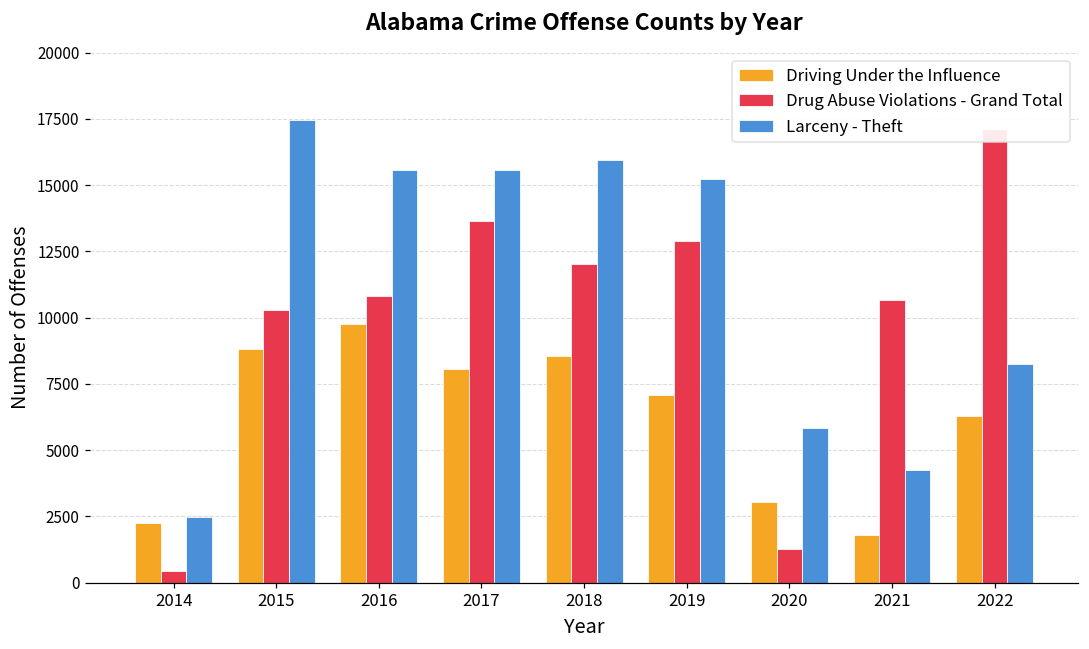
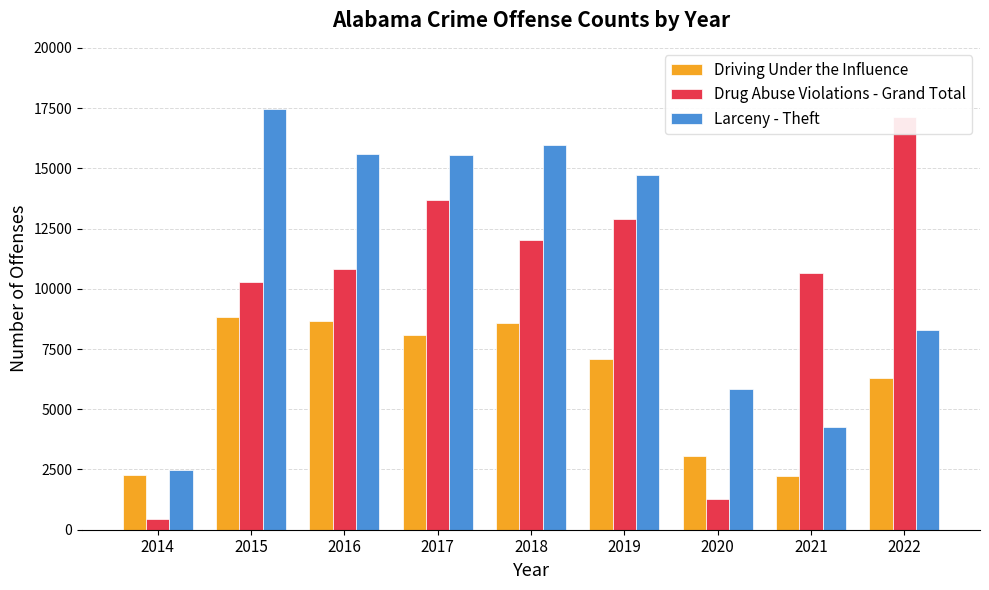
  {
    "Driving Under the Influence": {
      "2014": 2300,
      "2015": 8800,
-     "2016": 9800,
+     "2016": 8700,
      "2017": 8100,
      "2018": 8600,
      "2019": 7100,
      "2020": 3000,
-     "2021": 1800,
+     "2021": 2200,
      "2022": 6300
    },
    "Drug Abuse Violations - Grand Total": {
      "2014": 400,
      "2015": 10300,
      "2016": 10800,
      "2017": 13700,
      "2018": 12000,
      "2019": 12900,
      "2020": 1300,
      "2021": 10700
    },
    "Larceny - Theft": {
      "2014": 2500,
      "2015": 17500,
      "2016": 15600,
      "2017": 15600,
      "2018": 16000,
-     "2019": 15200,
+     "2019": 14700,
      "2020": 5900,
      "2021": 4300,
      "2022": 8300
    }
  }
